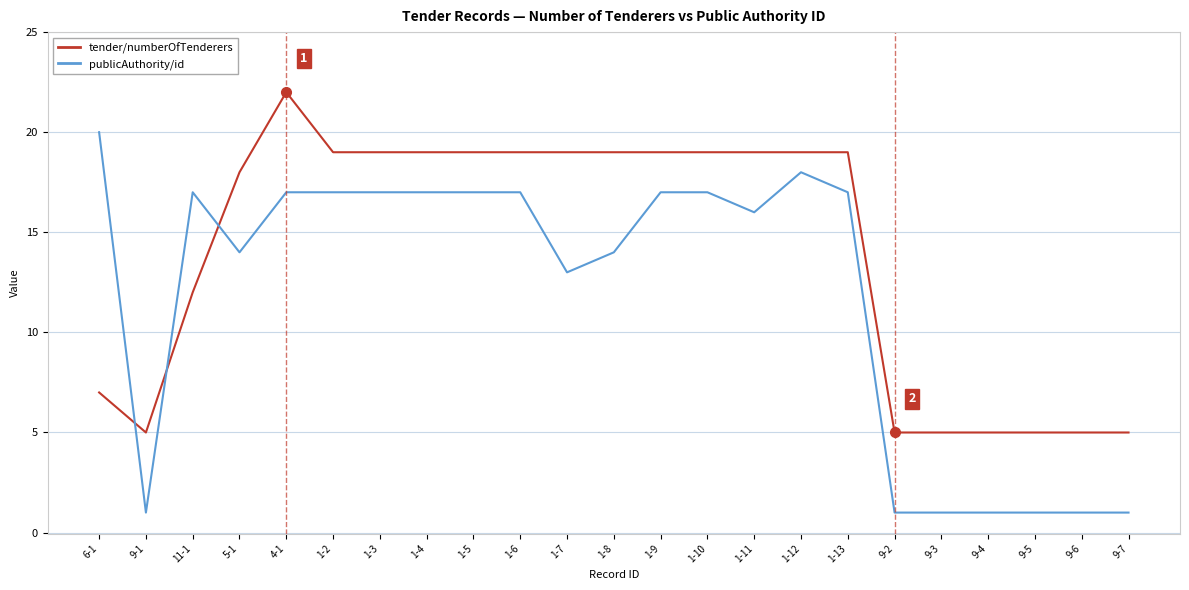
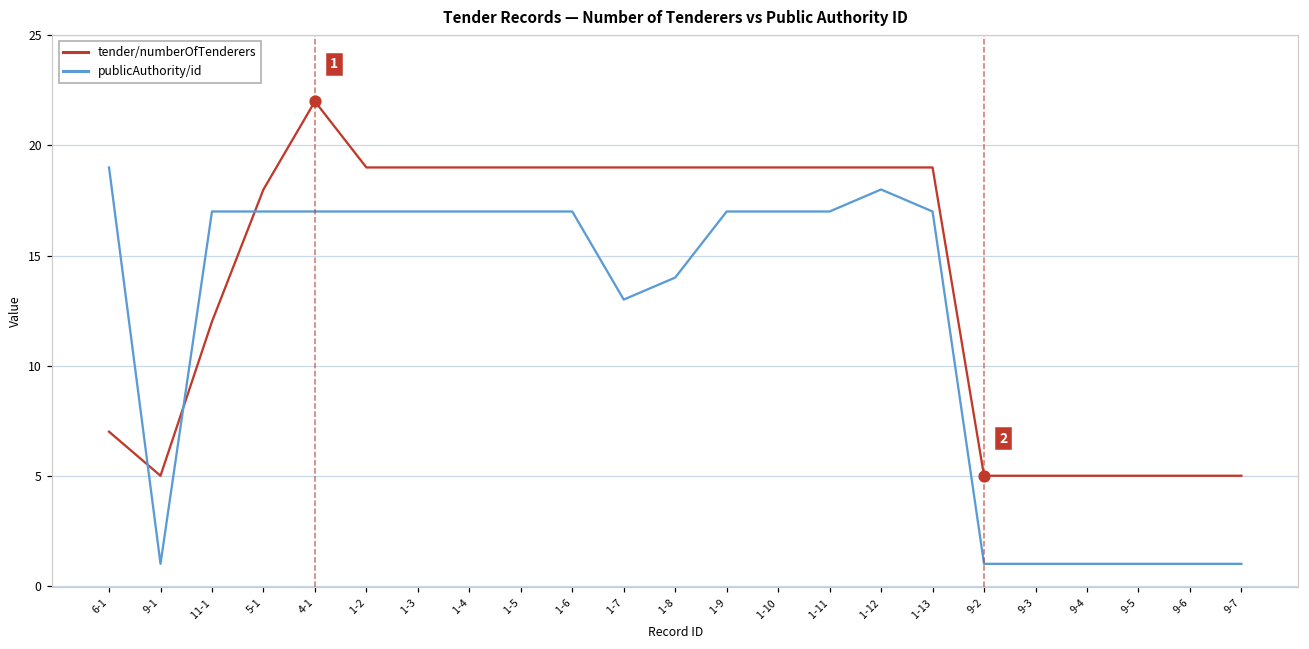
  {
    "publicAuthority/id": {
-     "6-1": 20,
+     "6-1": 19,
      "9-1": 1,
      "11-1": 17,
-     "5-1": 14,
+     "5-1": 17,
      "4-1": 17,
      "1-2": 17,
      "1-3": 17,
      "1-4": 17,
      "1-5": 17,
      "1-6": 17,
      "1-7": 13,
      "1-8": 14,
      "1-9": 17,
      "1-10": 17,
-     "1-11": 16,
+     "1-11": 17,
      "1-12": 18,
      "1-13": 17,
      "9-2": 1,
      "9-3": 1,
      "9-4": 1,
      "9-5": 1,
      "9-6": 1,
      "9-7": 1
    }
  }
